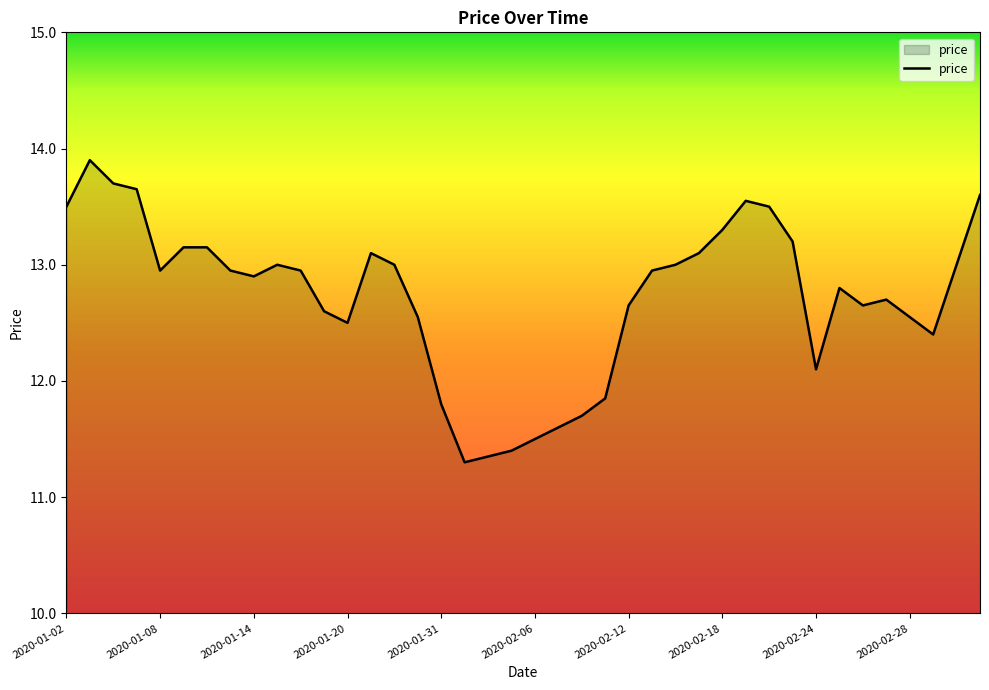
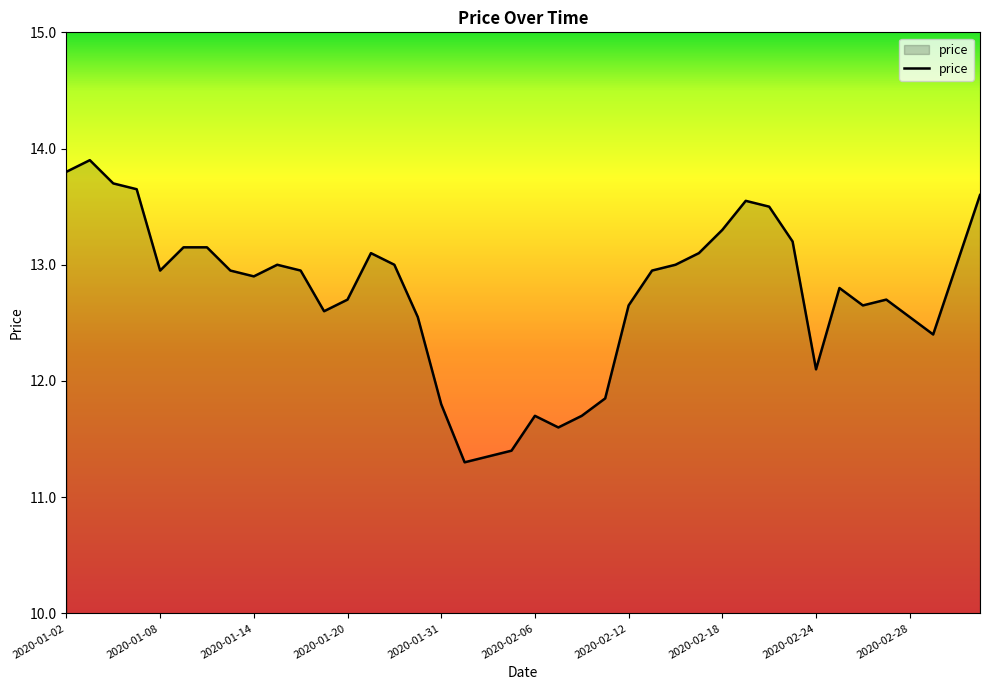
  {
-   "2020-01-02": 13.5,
+   "2020-01-02": 13.8,
    "2020-01-08": 12.95,
    "2020-01-14": 12.9,
-   "2020-01-20": 12.5,
+   "2020-01-20": 12.7,
    "2020-01-31": 11.8,
-   "2020-02-06": 11.5,
+   "2020-02-06": 11.7,
    "2020-02-12": 12.65,
    "2020-02-18": 13.3,
    "2020-02-24": 12.1,
    "2020-02-28": 12.55
  }
